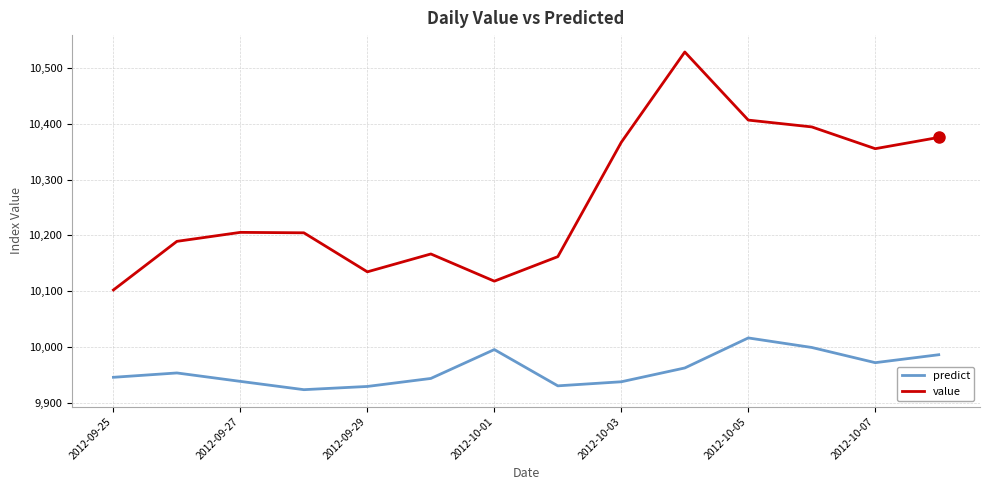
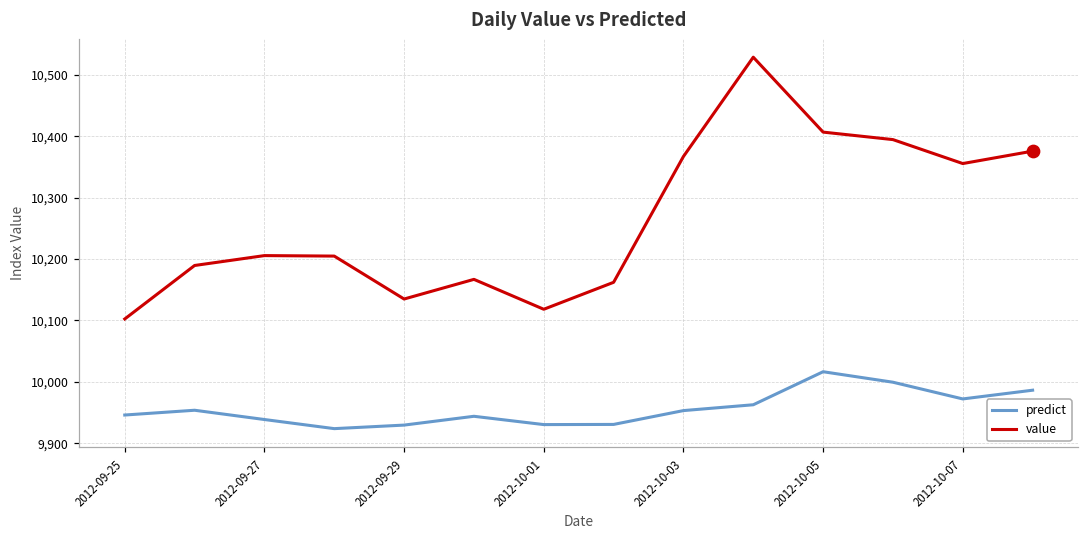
  {
    "predict": {
      "2012-09-25": "9,950",
      "2012-09-27": "9,940",
      "2012-09-29": "9,930",
-     "2012-10-01": "10,000",
-     "2012-10-03": "9,940",
+     "2012-10-01": "9,930",
+     "2012-10-03": "9,950",
      "2012-10-05": "10,020",
      "2012-10-07": "9,970"
    }
  }
